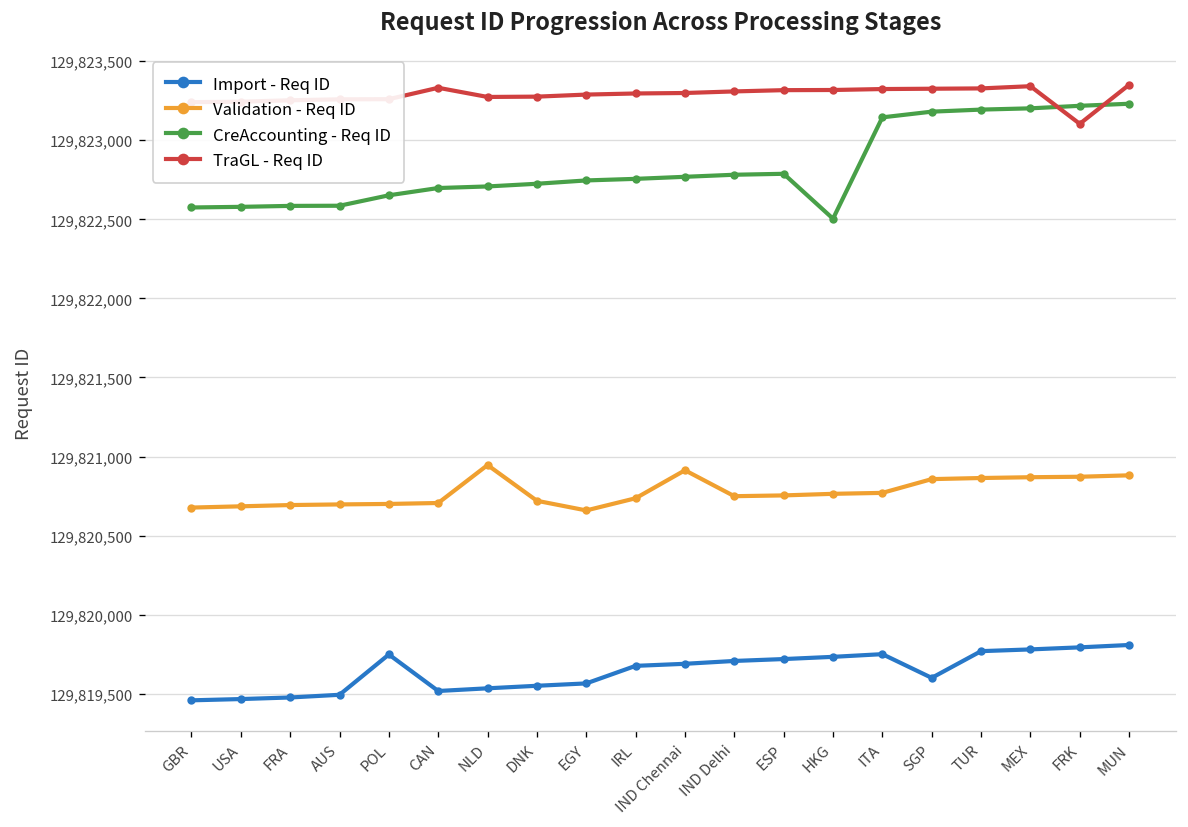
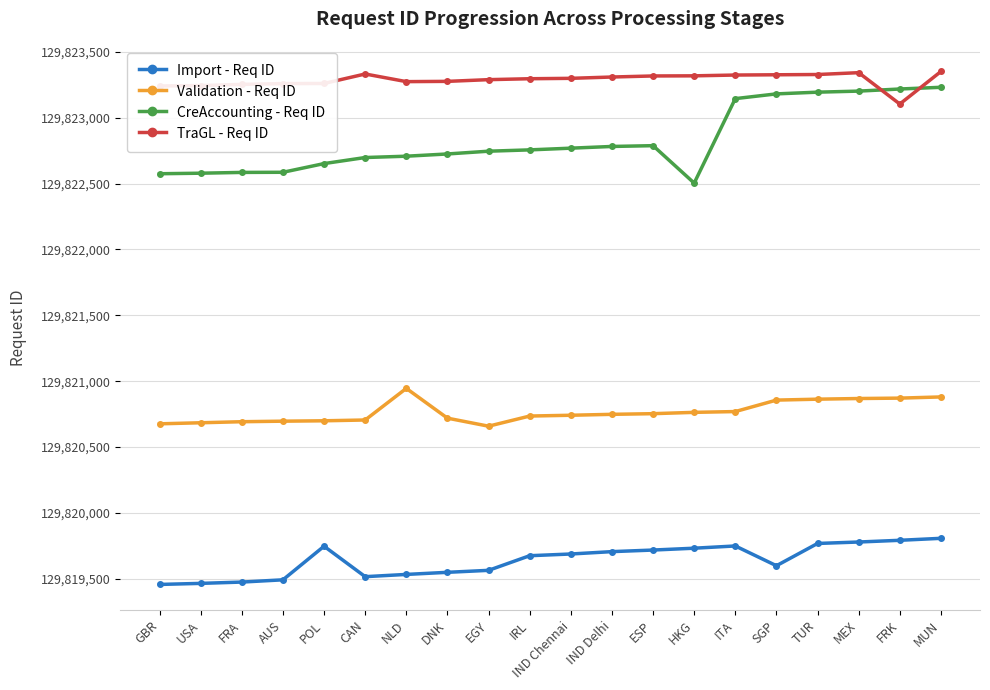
  {
    "Import - Req ID": {
      "GBR": "129,819,460",
      "USA": "129,819,470",
      "FRA": "129,819,480",
      "AUS": "129,819,490",
      "POL": "129,819,750",
      "CAN": "129,819,520",
      "NLD": "129,819,530",
      "DNK": "129,819,550",
      "EGY": "129,819,570",
      "IRL": "129,819,680",
      "IND Chennai": "129,819,690",
      "IND Delhi": "129,819,710",
      "ESP": "129,819,720",
      "HKG": "129,819,730",
      "ITA": "129,819,750",
      "SGP": "129,819,600",
      "TUR": "129,819,770",
      "MEX": "129,819,780",
      "FRK": "129,819,790",
      "MUN": "129,819,810"
    },
    "Validation - Req ID": {
      "GBR": "129,820,680",
      "USA": "129,820,690",
      "FRA": "129,820,690",
      "AUS": "129,820,700",
      "POL": "129,820,700",
      "CAN": "129,820,710",
      "NLD": "129,820,950",
      "DNK": "129,820,720",
      "EGY": "129,820,660",
      "IRL": "129,820,740",
-     "IND Chennai": "129,820,910",
+     "IND Chennai": "129,820,740",
      "IND Delhi": "129,820,750",
      "ESP": "129,820,750",
      "HKG": "129,820,760",
      "ITA": "129,820,770",
      "SGP": "129,820,860",
      "TUR": "129,820,860",
      "MEX": "129,820,870",
      "FRK": "129,820,870",
      "MUN": "129,820,880"
    },
    "CreAccounting - Req ID": {
      "GBR": "129,822,580",
      "USA": "129,822,580",
      "FRA": "129,822,590",
      "AUS": "129,822,590",
      "POL": "129,822,650",
      "CAN": "129,822,700",
      "NLD": "129,822,710",
      "DNK": "129,822,730",
      "EGY": "129,822,750",
      "IRL": "129,822,760",
      "IND Chennai": "129,822,770",
      "IND Delhi": "129,822,780",
      "ESP": "129,822,790",
      "HKG": "129,822,500",
      "ITA": "129,823,150",
      "SGP": "129,823,180",
      "TUR": "129,823,190",
      "MEX": "129,823,200",
      "FRK": "129,823,220",
      "MUN": "129,823,230"
    },
    "TraGL - Req ID": {
      "CAN": "129,823,330",
      "NLD": "129,823,270",
      "DNK": "129,823,280",
      "EGY": "129,823,290",
      "IRL": "129,823,300",
      "IND Chennai": "129,823,300",
      "IND Delhi": "129,823,310",
      "ESP": "129,823,320",
      "HKG": "129,823,320",
      "ITA": "129,823,320",
      "SGP": "129,823,330",
      "TUR": "129,823,330",
      "MEX": "129,823,340",
      "FRK": "129,823,100",
      "MUN": "129,823,350"
    }
  }
